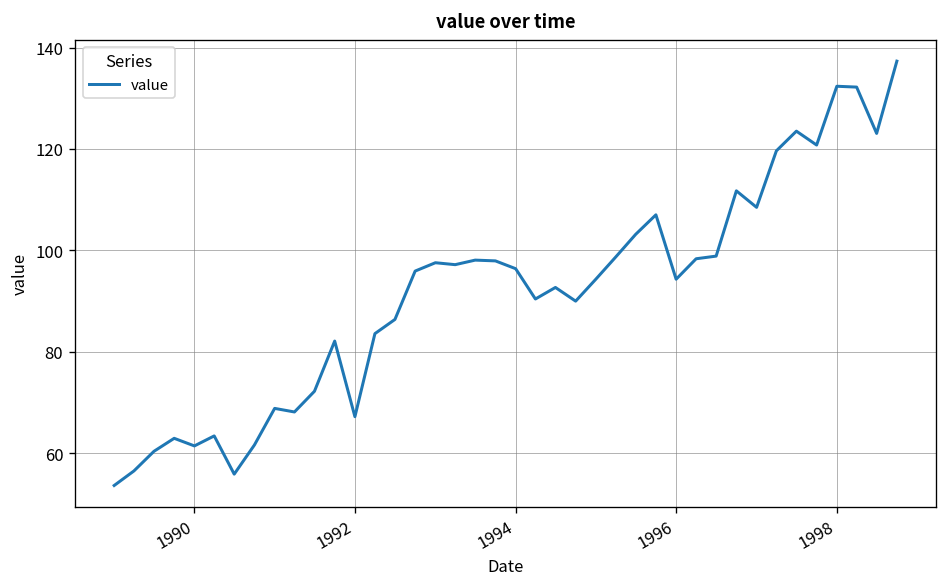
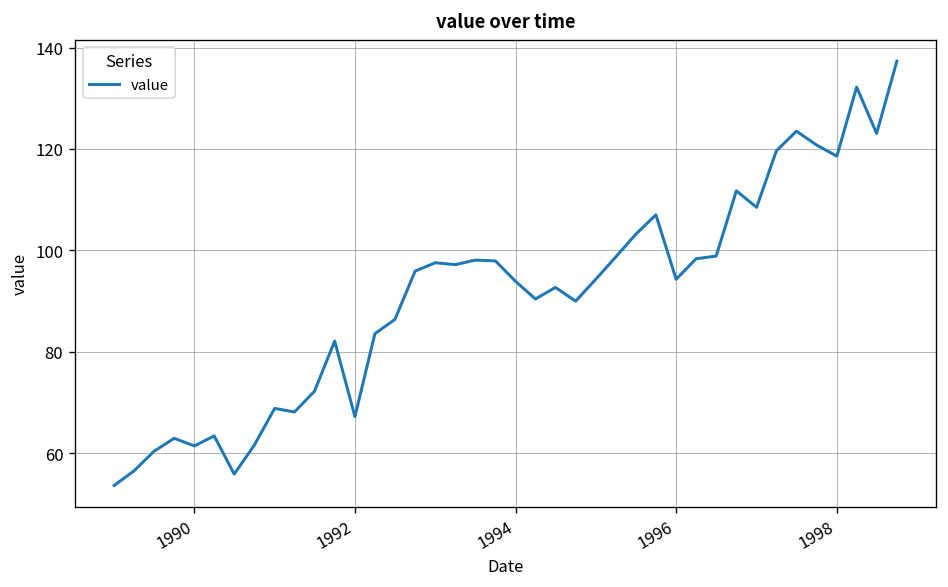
  {
    "1990": 61,
    "1992": 67,
-   "1994": 96,
+   "1994": 94,
    "1996": 94,
-   "1998": 132
+   "1998": 119
  }
